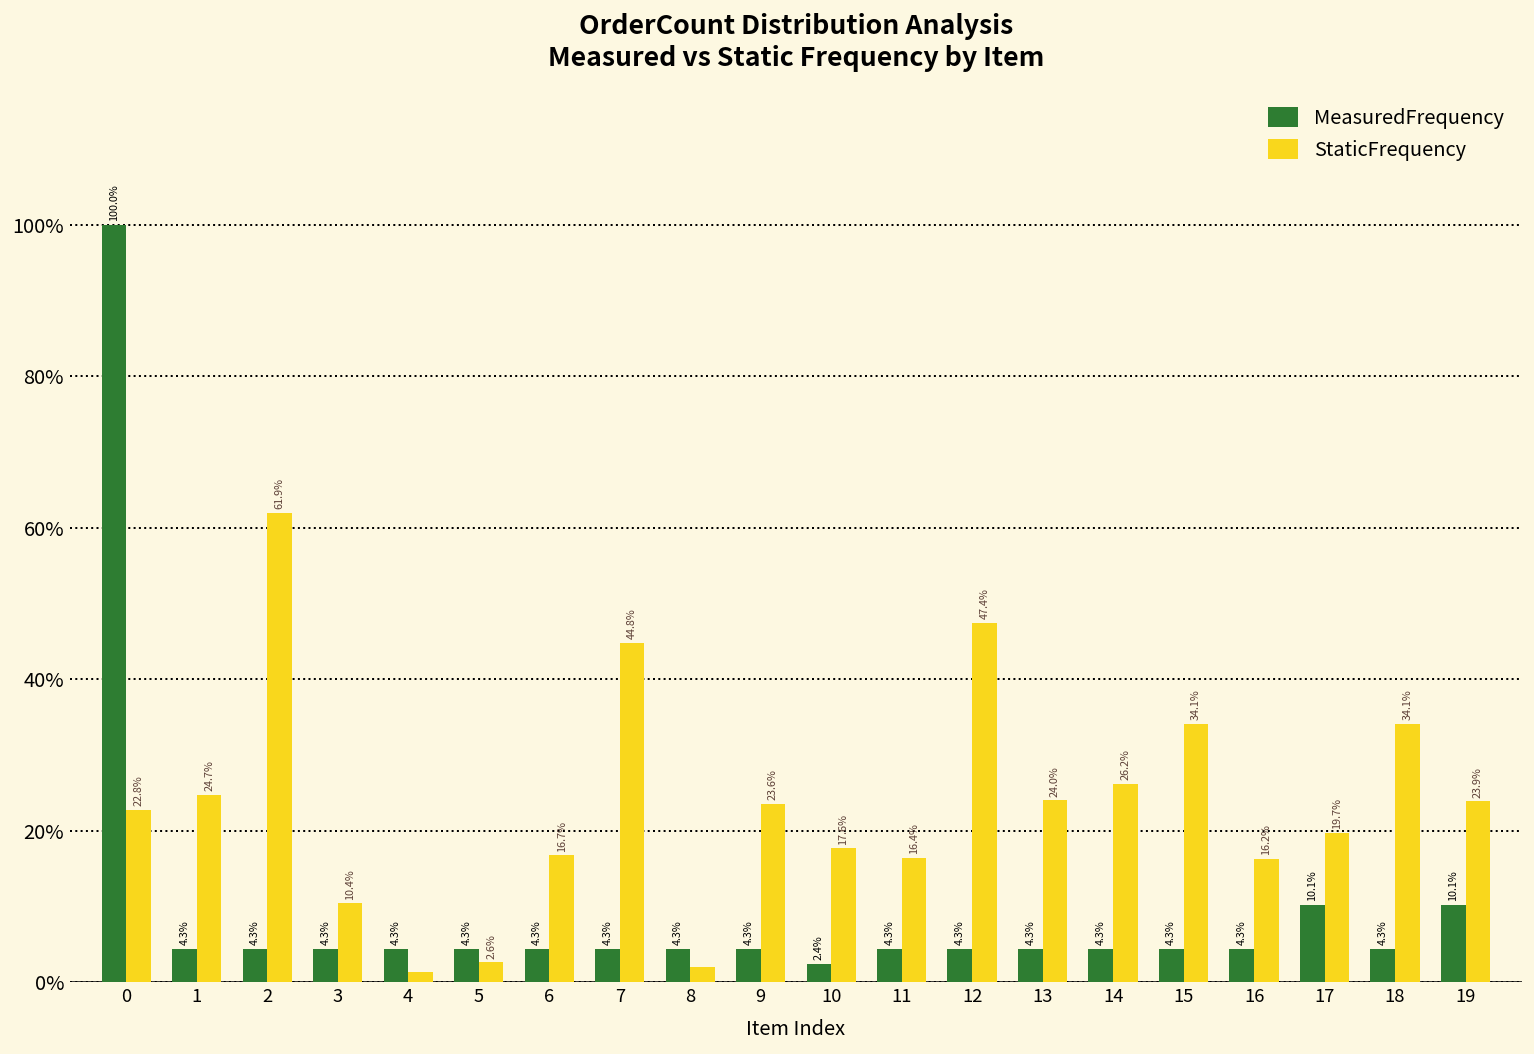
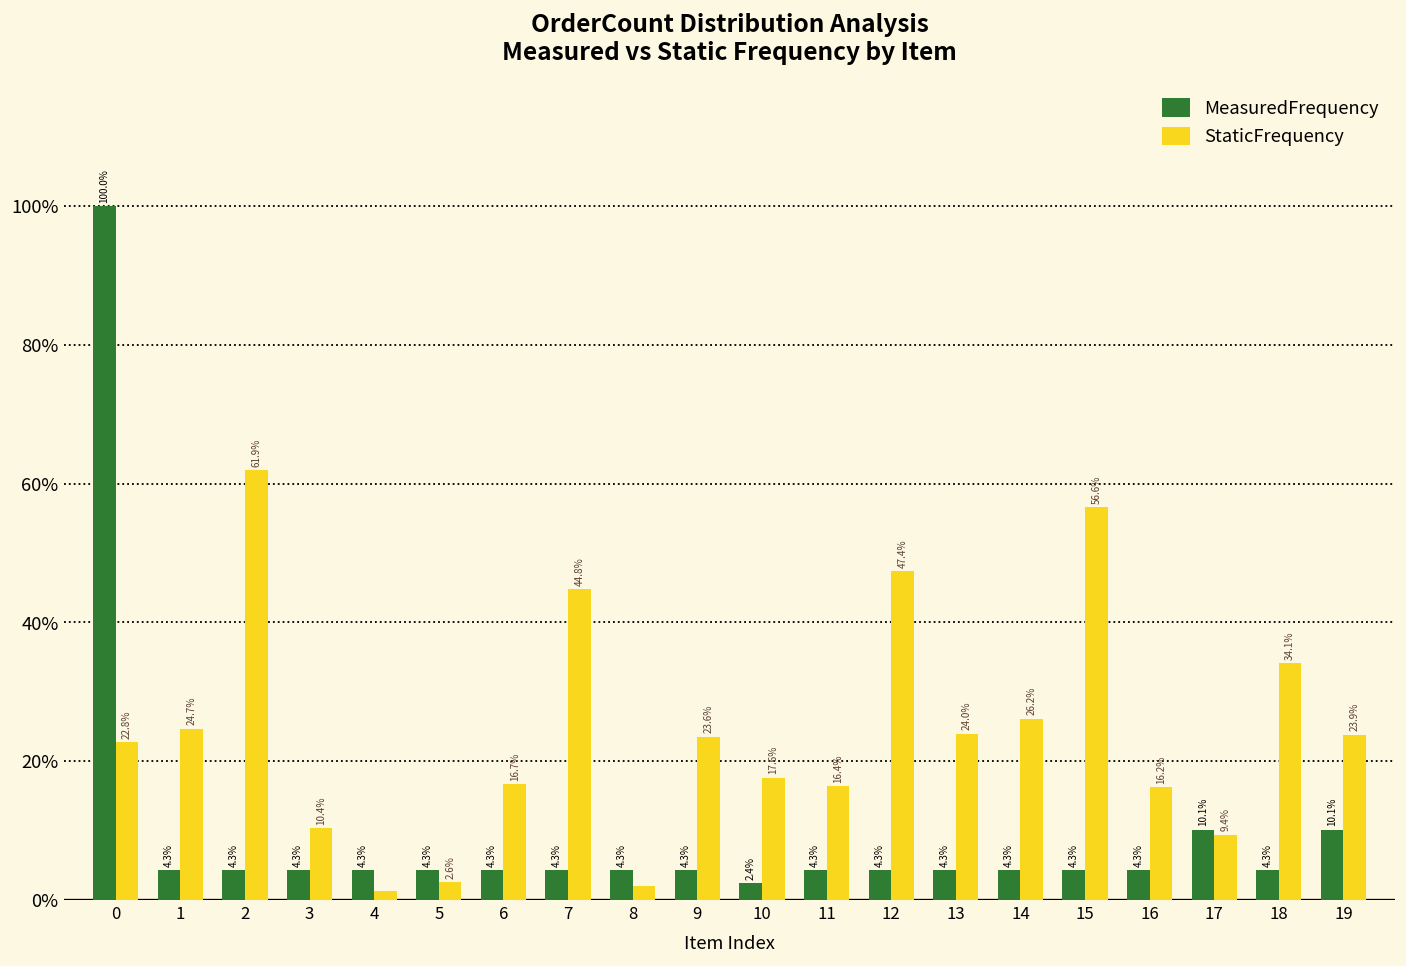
  {
    "MeasuredFrequency": {
      "0": "100.0%",
      "1": "4.3%",
      "2": "4.3%",
      "3": "4.3%",
      "4": "4.3%",
      "5": "4.3%",
      "6": "4.3%",
      "7": "4.3%",
      "8": "4.3%",
      "9": "4.3%",
      "10": "2.4%",
      "11": "4.3%",
      "12": "4.3%",
      "13": "4.3%",
      "14": "4.3%",
      "15": "4.3%",
      "16": "4.3%",
      "17": "10.1%",
      "18": "4.3%",
      "19": "10.1%"
    },
    "StaticFrequency": {
      "0": "22.8%",
      "1": "24.7%",
      "2": "61.9%",
      "3": "10.4%",
      "5": "2.6%",
      "6": "16.7%",
      "7": "44.8%",
      "9": "23.6%",
      "10": "17.6%",
      "11": "16.4%",
      "12": "47.4%",
      "13": "24.0%",
      "14": "26.2%",
-     "15": "34.1%",
+     "15": "56.6%",
      "16": "16.2%",
-     "17": "19.7%",
+     "17": "9.4%",
      "18": "34.1%",
      "19": "23.9%"
    }
  }
